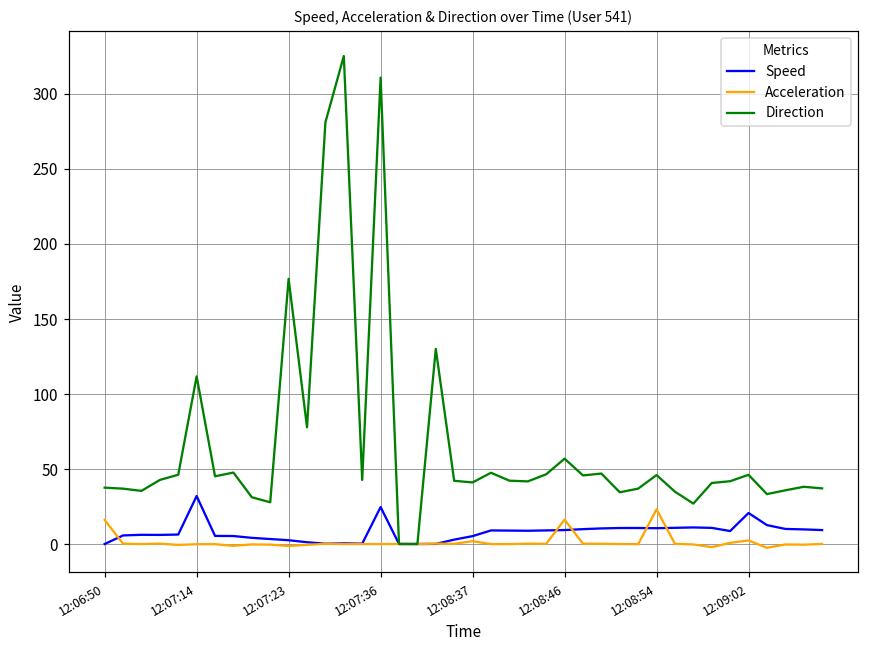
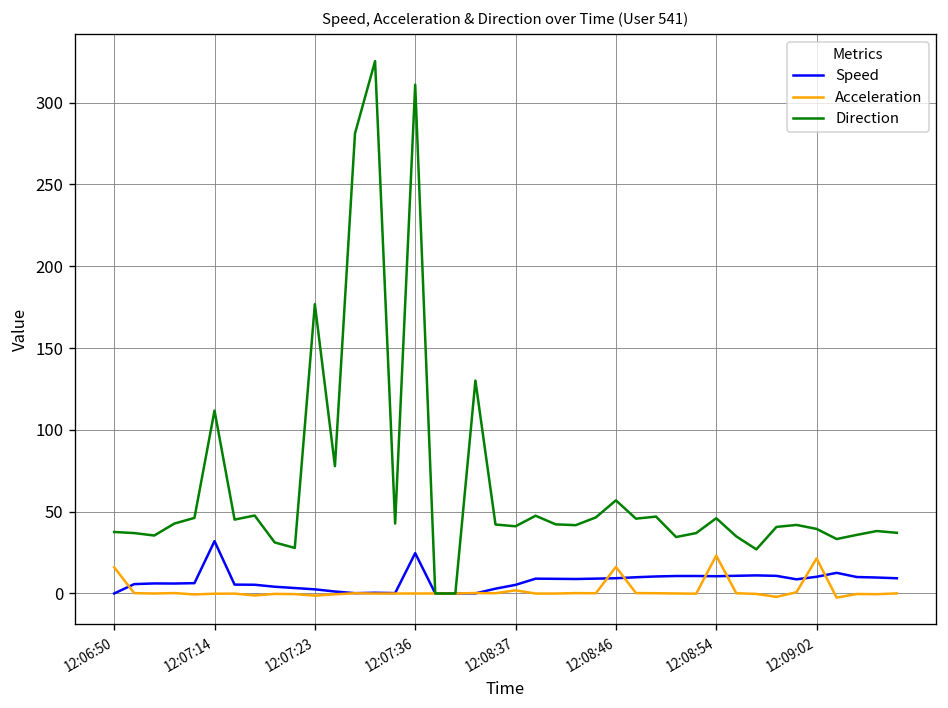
  {
    "Speed": {
      "12:06:50": 0,
      "12:07:14": 32,
      "12:07:23": 3,
      "12:07:36": 25,
      "12:08:37": 5,
      "12:08:46": 9,
      "12:08:54": 11,
-     "12:09:02": 21
+     "12:09:02": 10
    },
    "Acceleration": {
      "12:06:50": 16,
      "12:07:14": 0,
      "12:07:23": -1,
      "12:07:36": 0,
      "12:08:37": 2,
      "12:08:46": 16,
      "12:08:54": 23,
-     "12:09:02": 2
+     "12:09:02": 21
    },
    "Direction": {
      "12:06:50": 38,
      "12:07:14": 112,
      "12:07:23": 177,
      "12:07:36": 311,
      "12:08:37": 41,
      "12:08:46": 57,
      "12:08:54": 46,
-     "12:09:02": 46
+     "12:09:02": 39
    }
  }
